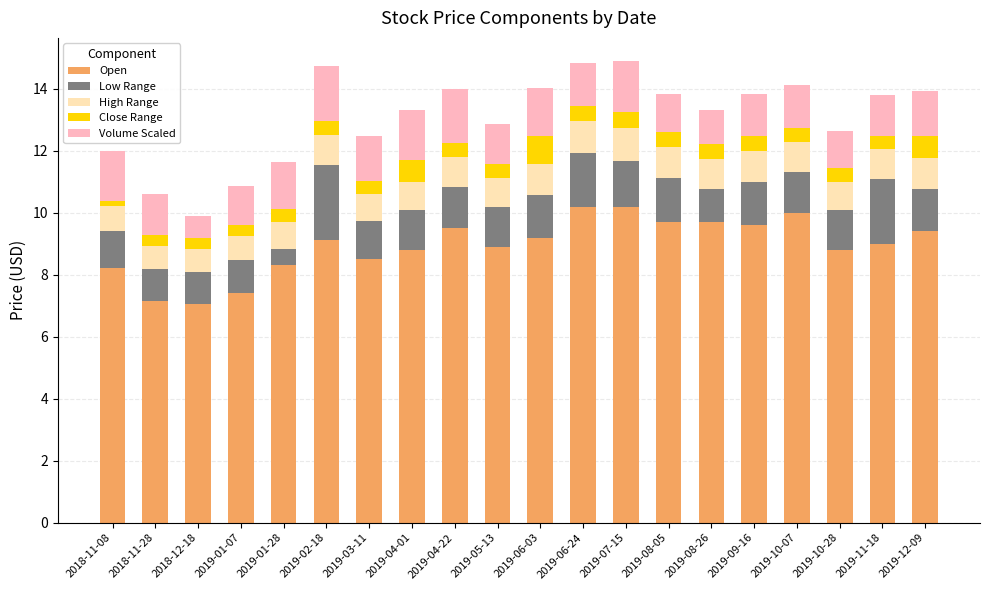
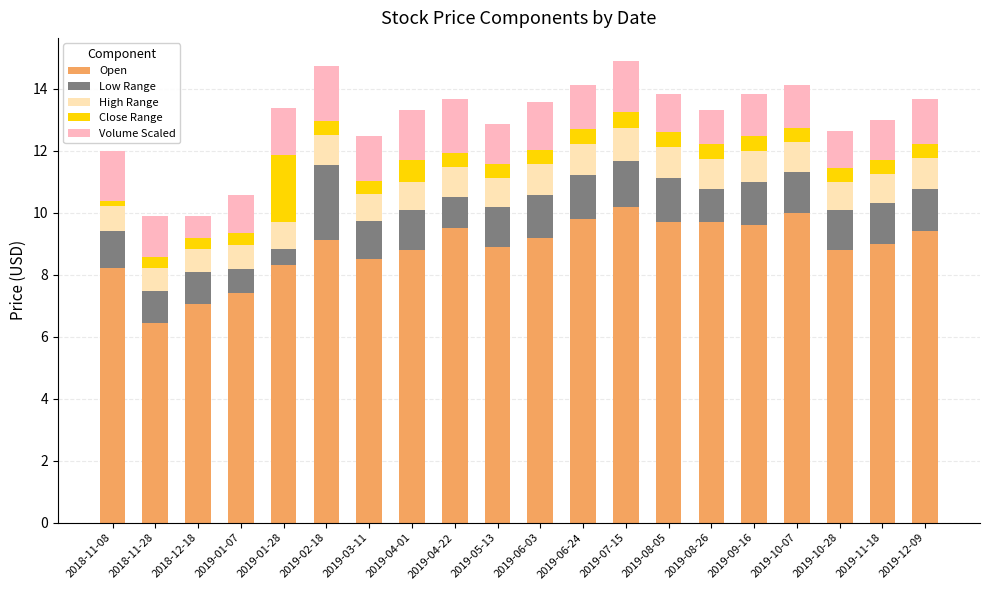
  {
    "Open": {
      "2018-11-08": 8.2,
-     "2018-11-28": 7.1,
+     "2018-11-28": 6.4,
      "2018-12-18": 7.1,
      "2019-01-07": 7.4,
      "2019-01-28": 8.3,
      "2019-02-18": 9.1,
      "2019-03-11": 8.5,
      "2019-04-01": 8.8,
      "2019-04-22": 9.5,
      "2019-05-13": 8.9,
      "2019-06-03": 9.2,
-     "2019-06-24": 10.2,
+     "2019-06-24": 9.8,
      "2019-07-15": 10.2,
      "2019-08-05": 9.7,
      "2019-08-26": 9.7,
      "2019-09-16": 9.6,
      "2019-10-07": 10.0,
      "2019-10-28": 8.8,
      "2019-11-18": 9.0,
      "2019-12-09": 9.4
    },
    "Low Range": {
      "2018-11-08": 1.2,
      "2018-11-28": 1.0,
      "2018-12-18": 1.0,
-     "2019-01-07": 1.1,
+     "2019-01-07": 0.8,
      "2019-01-28": 0.5,
      "2019-02-18": 2.4,
      "2019-03-11": 1.2,
      "2019-04-01": 1.3,
-     "2019-04-22": 1.3,
+     "2019-04-22": 1.0,
      "2019-05-13": 1.3,
      "2019-06-03": 1.4,
-     "2019-06-24": 1.7,
+     "2019-06-24": 1.4,
      "2019-07-15": 1.5,
      "2019-08-05": 1.4,
      "2019-08-26": 1.1,
      "2019-09-16": 1.4,
      "2019-10-07": 1.3,
      "2019-10-28": 1.3,
-     "2019-11-18": 2.1,
+     "2019-11-18": 1.3,
      "2019-12-09": 1.4
    },
    "Close Range": {
      "2018-11-08": 0.1,
      "2018-11-28": 0.4,
      "2018-12-18": 0.4,
      "2019-01-07": 0.4,
-     "2019-01-28": 0.4,
+     "2019-01-28": 2.2,
      "2019-02-18": 0.4,
      "2019-03-11": 0.4,
      "2019-04-01": 0.7,
      "2019-04-22": 0.5,
      "2019-05-13": 0.4,
-     "2019-06-03": 0.9,
+     "2019-06-03": 0.5,
      "2019-06-24": 0.5,
      "2019-07-15": 0.5,
      "2019-08-05": 0.5,
      "2019-08-26": 0.5,
      "2019-09-16": 0.5,
      "2019-10-07": 0.4,
      "2019-10-28": 0.4,
      "2019-11-18": 0.4,
-     "2019-12-09": 0.7
+     "2019-12-09": 0.5
    }
  }
